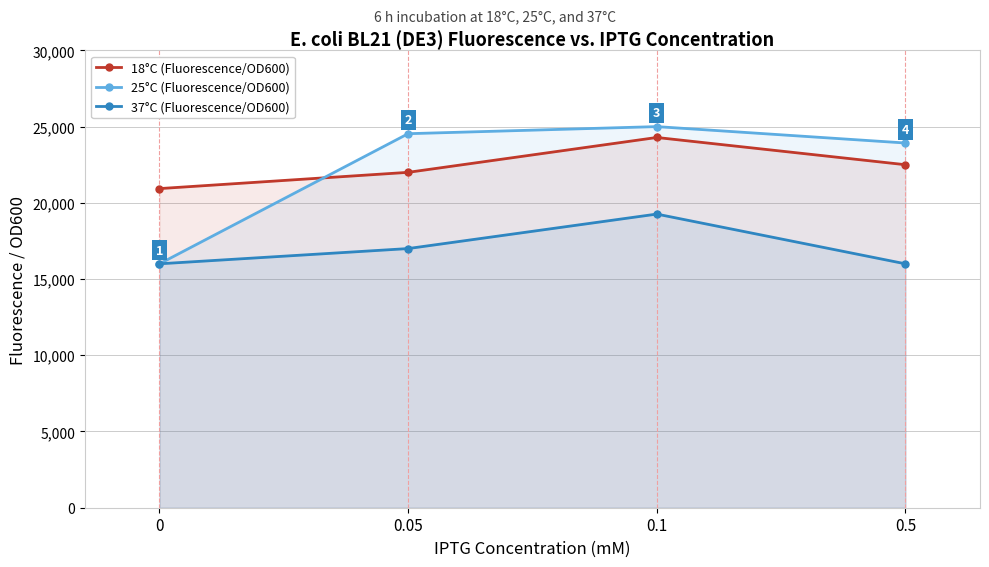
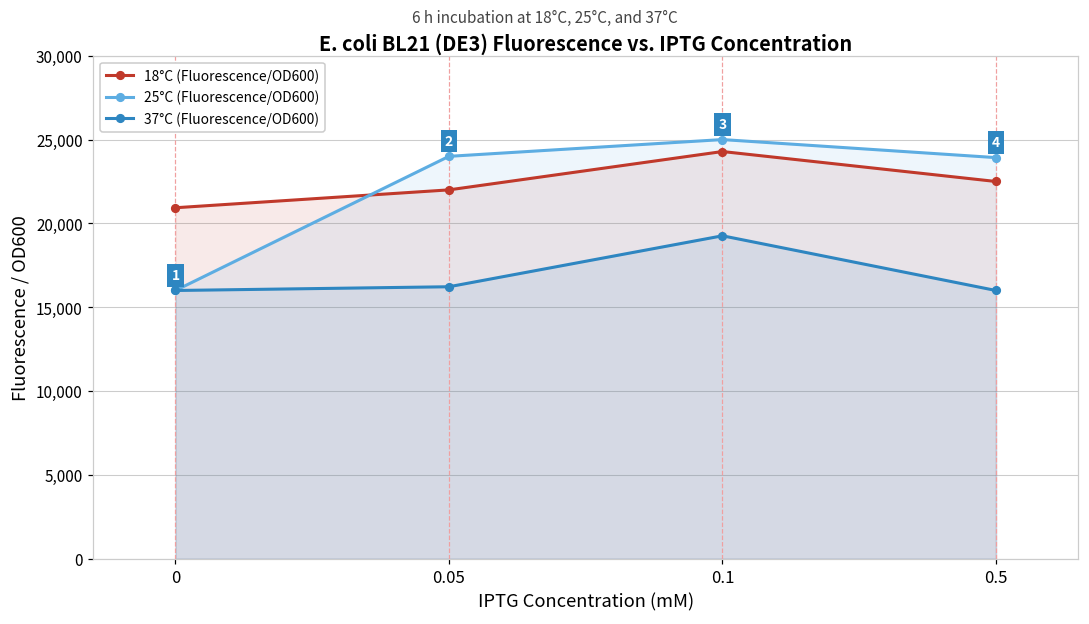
  {
    "18°C (Fluorescence/OD600)": {
      "0": "20,900",
      "0.05": "22,000",
      "0.1": "24,300",
      "0.5": "22,500"
    },
    "25°C (Fluorescence/OD600)": {
-     "0.05": "24,500"
+     "0.05": "24,000"
    },
    "37°C (Fluorescence/OD600)": {
-     "0.05": "17,000",
+     "0.05": "16,200",
      "0.1": "19,300",
      "0.5": "16,000"
    }
  }
